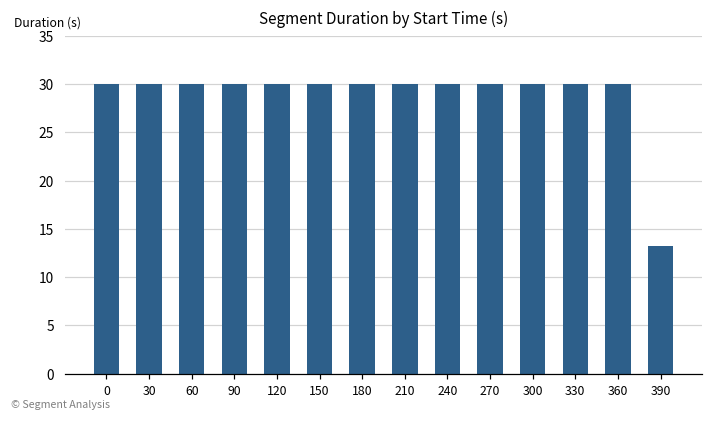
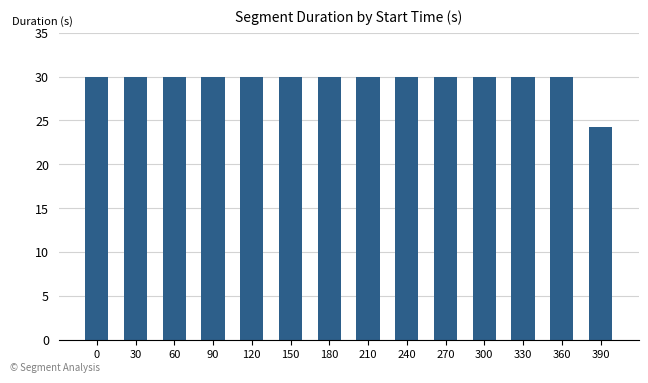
  {
    "0": 30,
    "30": 30,
    "60": 30,
    "90": 30,
    "120": 30,
    "150": 30,
    "180": 30,
    "210": 30,
    "240": 30,
    "270": 30,
    "300": 30,
    "330": 30,
    "360": 30,
-   "390": 13
+   "390": 24
  }
